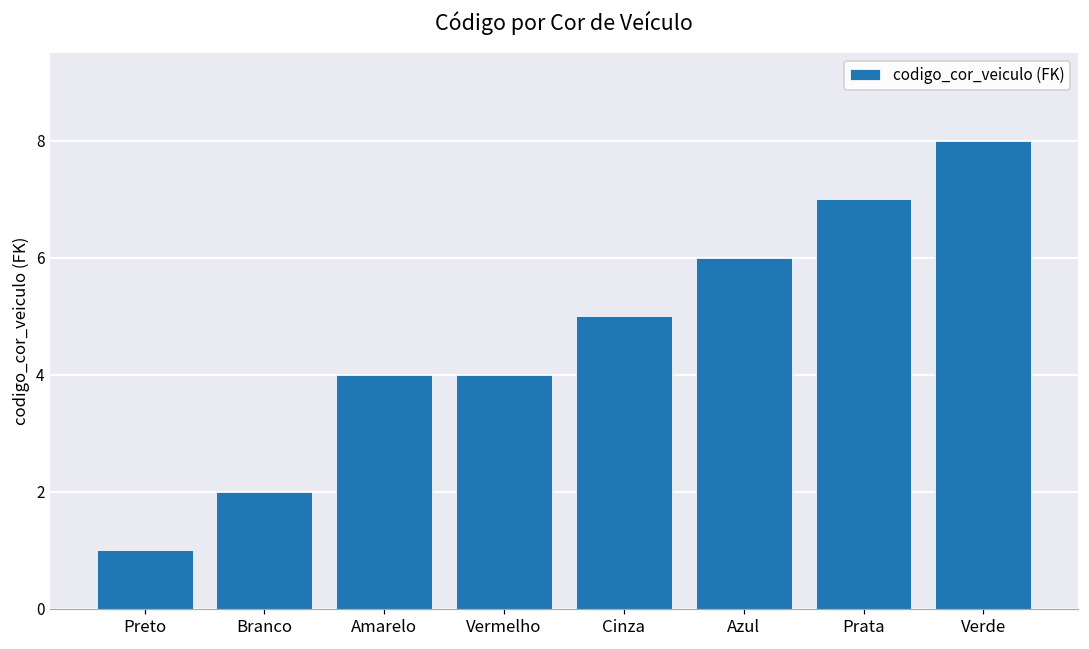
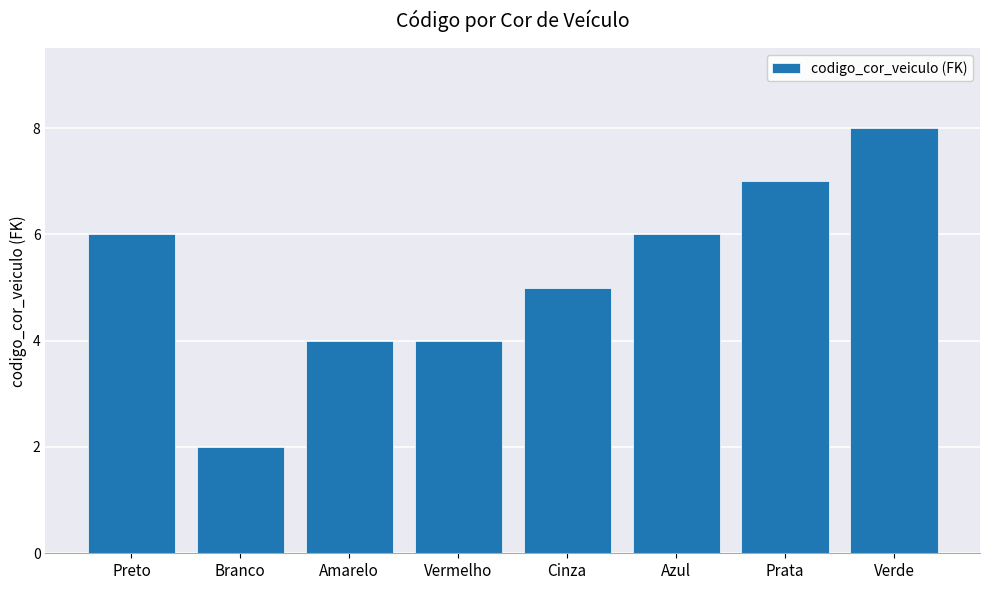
  {
-   "Preto": 1,
+   "Preto": 6,
    "Branco": 2,
    "Amarelo": 4,
    "Vermelho": 4,
    "Cinza": 5,
    "Azul": 6,
    "Prata": 7,
    "Verde": 8
  }
